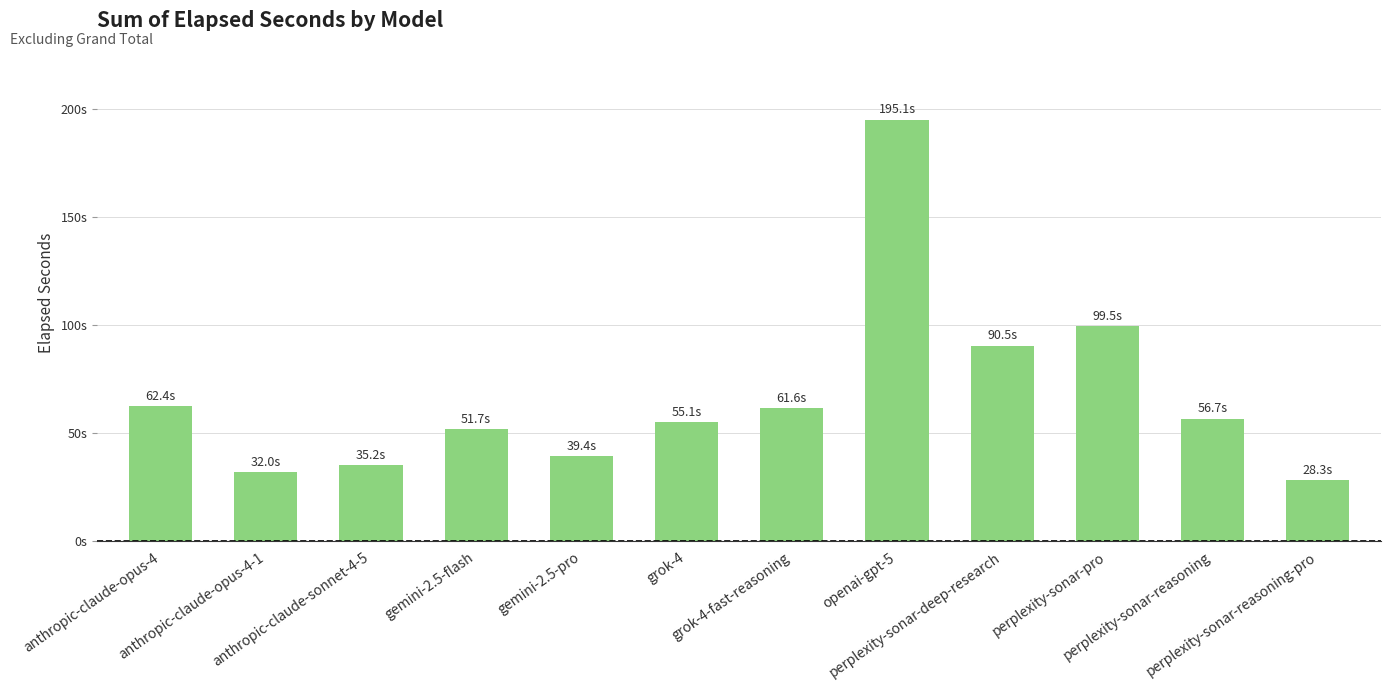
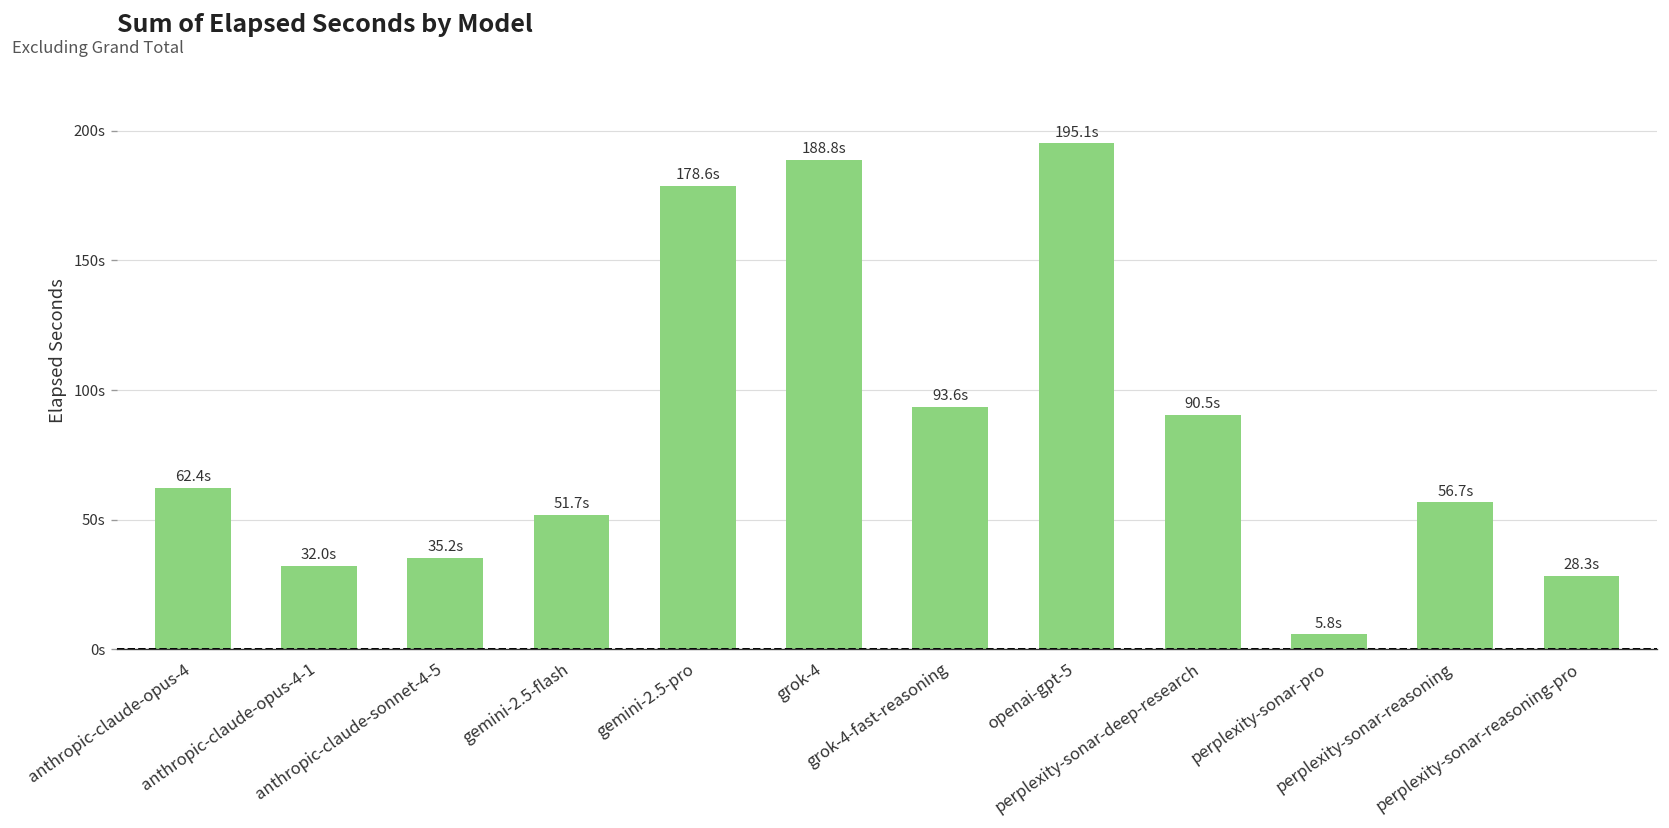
  {
    "anthropic-claude-opus-4": "62.4s",
    "anthropic-claude-opus-4-1": "32.0s",
    "anthropic-claude-sonnet-4-5": "35.2s",
    "gemini-2.5-flash": "51.7s",
-   "gemini-2.5-pro": "39.4s",
-   "grok-4": "55.1s",
-   "grok-4-fast-reasoning": "61.6s",
+   "gemini-2.5-pro": "178.6s",
+   "grok-4": "188.8s",
+   "grok-4-fast-reasoning": "93.6s",
    "openai-gpt-5": "195.1s",
    "perplexity-sonar-deep-research": "90.5s",
-   "perplexity-sonar-pro": "99.5s",
+   "perplexity-sonar-pro": "5.8s",
    "perplexity-sonar-reasoning": "56.7s",
    "perplexity-sonar-reasoning-pro": "28.3s"
  }
